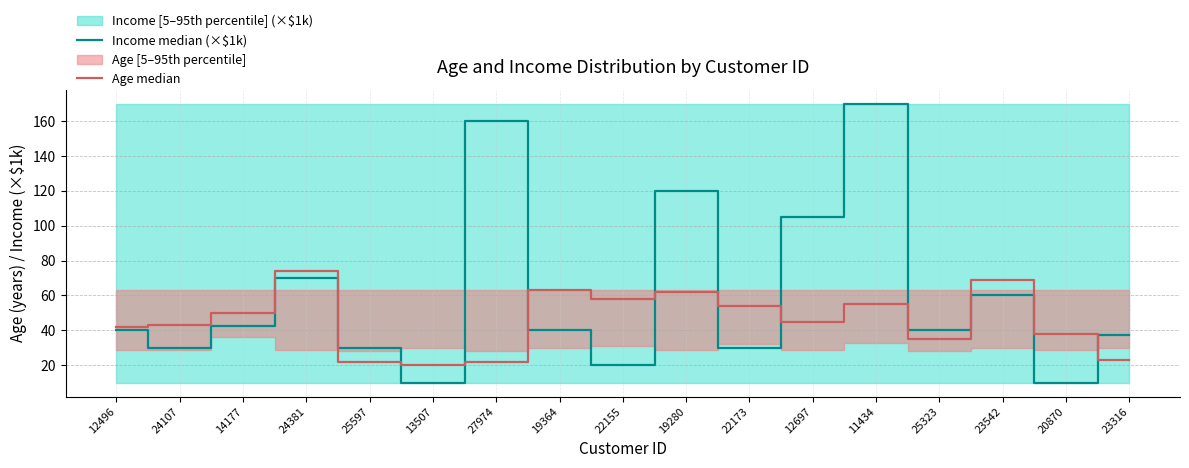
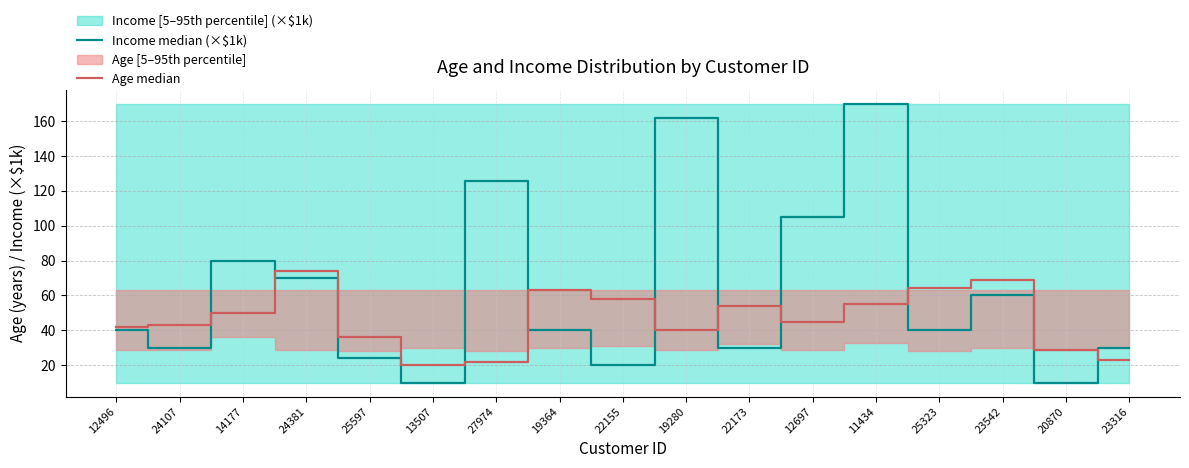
  {
    "Income median (×$1k)": {
      "12496": 40,
      "24107": 30,
-     "14177": 43,
+     "14177": 80,
      "24381": 70,
-     "25597": 30,
+     "25597": 24,
      "13507": 10,
-     "27974": 160,
+     "27974": 126,
      "19364": 40,
      "22155": 20,
-     "19280": 120,
+     "19280": 162,
      "22173": 30,
      "12697": 105,
      "11434": 170,
      "25323": 40,
      "23542": 60,
      "20870": 10,
-     "23316": 37
+     "23316": 30
    },
    "Age median": {
      "12496": 42,
      "24107": 43,
      "14177": 50,
      "24381": 74,
-     "25597": 22,
+     "25597": 36,
      "13507": 20,
      "27974": 22,
      "19364": 63,
      "22155": 58,
-     "19280": 62,
+     "19280": 40,
      "22173": 54,
      "12697": 45,
      "11434": 55,
-     "25323": 35,
+     "25323": 64,
      "23542": 69,
-     "20870": 38,
+     "20870": 29,
      "23316": 23
    }
  }
